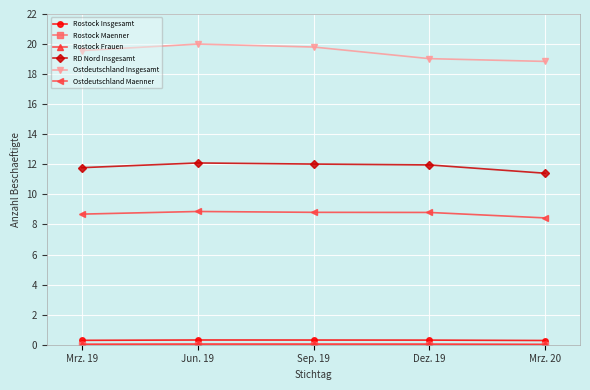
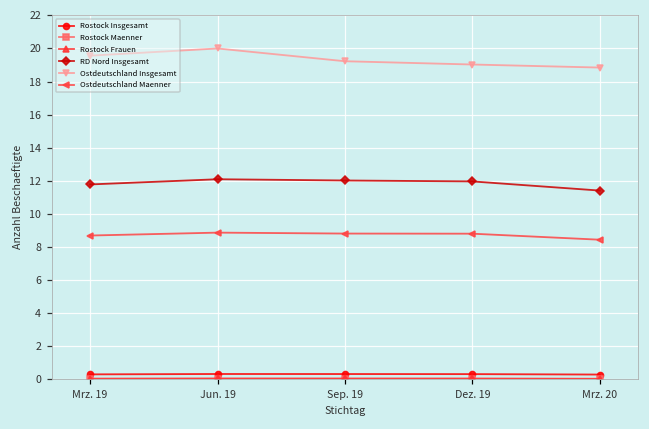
  {
    "Ostdeutschland Insgesamt": {
      "Jun. 19": 20.0,
-     "Sep. 19": 19.8,
+     "Sep. 19": 19.2,
      "Dez. 19": 19.0,
      "Mrz. 20": 18.8
    }
  }
